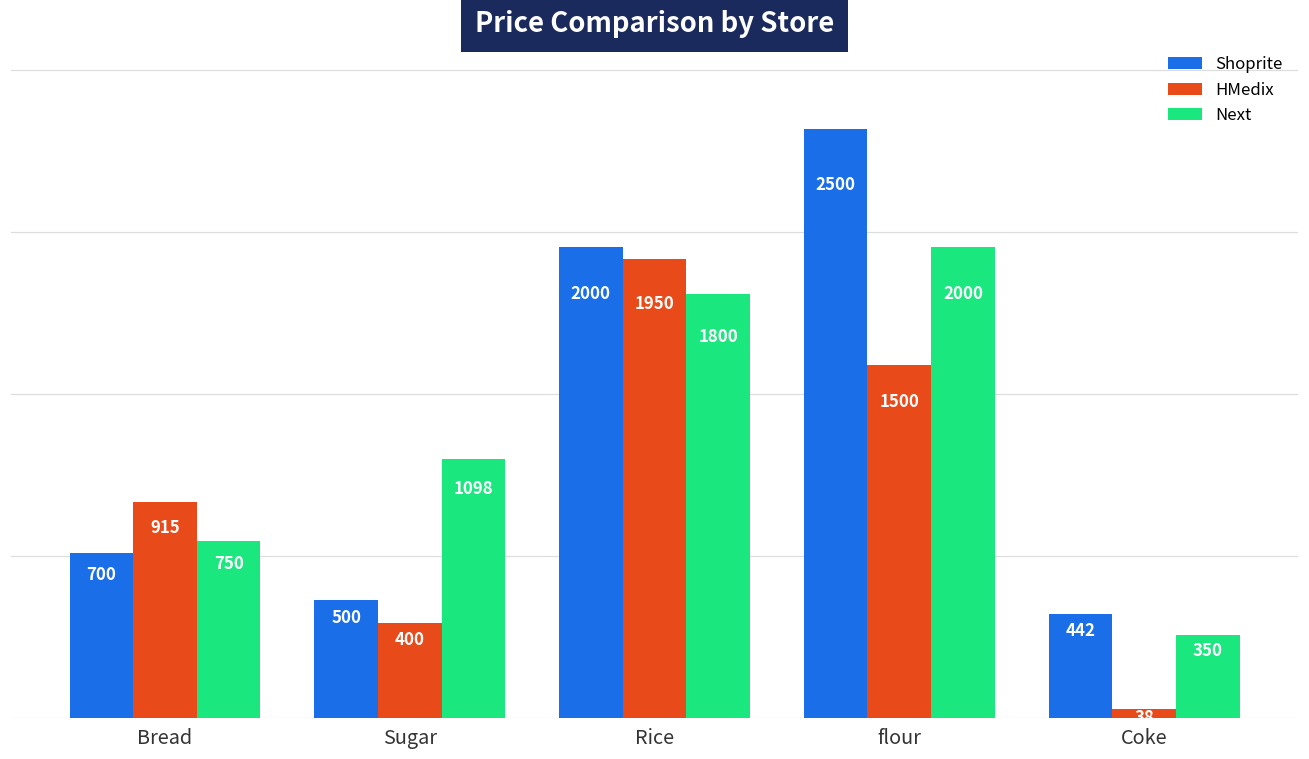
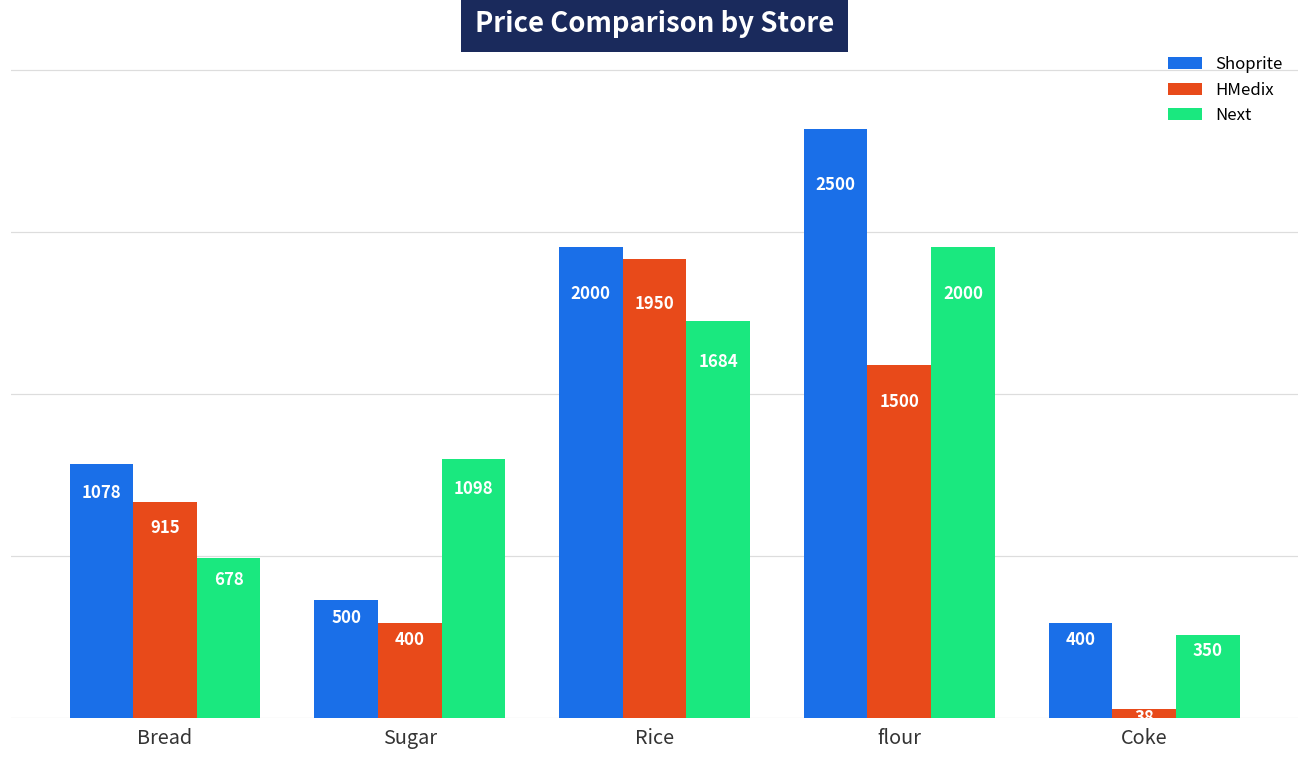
  {
    "Shoprite": {
-     "Bread": 700,
+     "Bread": 1078,
      "Sugar": 500,
      "Rice": 2000,
      "flour": 2500,
-     "Coke": 442
+     "Coke": 400
    },
    "HMedix": {
      "Bread": 915,
      "Sugar": 400,
      "Rice": 1950,
      "flour": 1500
    },
    "Next": {
-     "Bread": 750,
+     "Bread": 678,
      "Sugar": 1098,
-     "Rice": 1800,
+     "Rice": 1684,
      "flour": 2000,
      "Coke": 350
    }
  }
